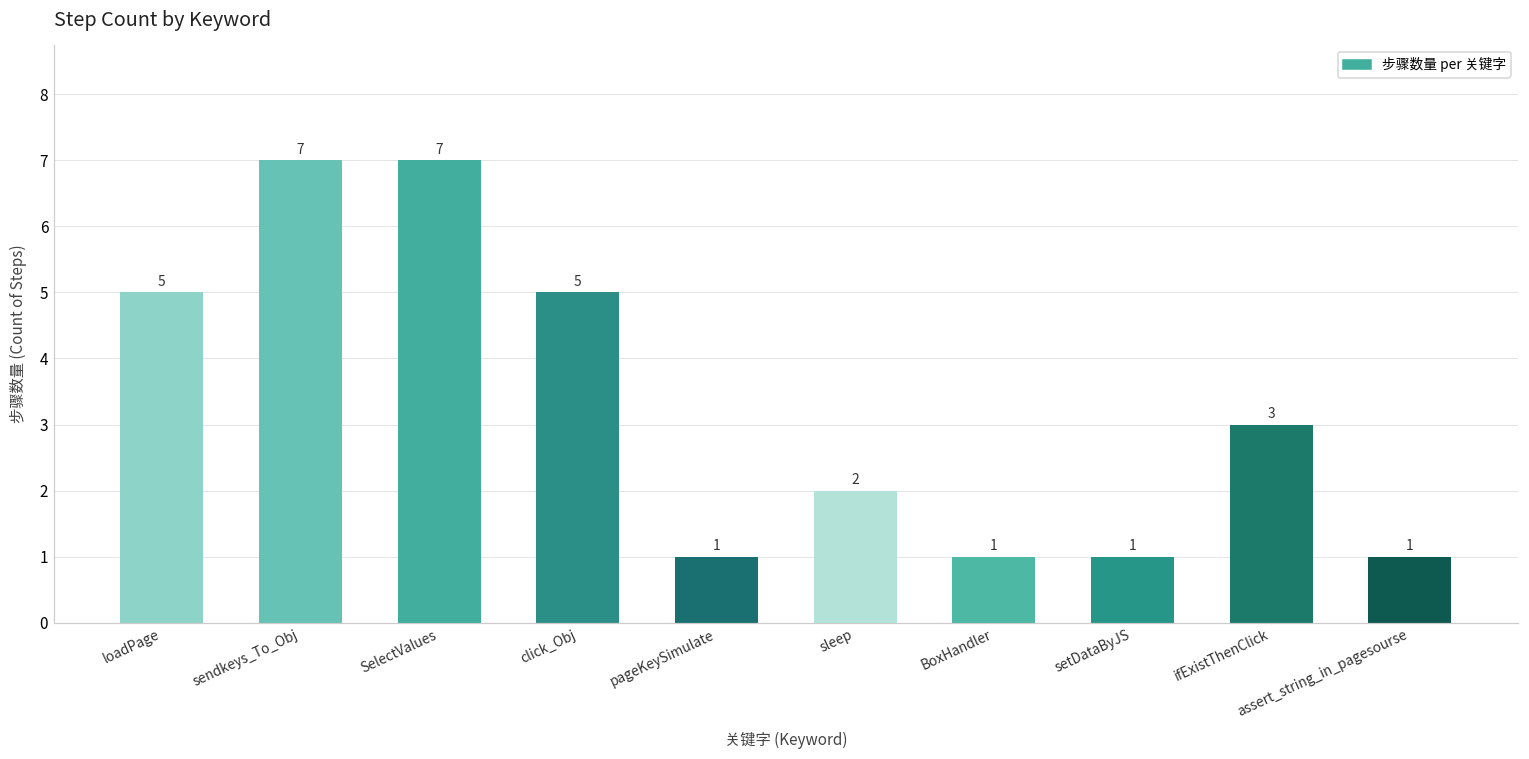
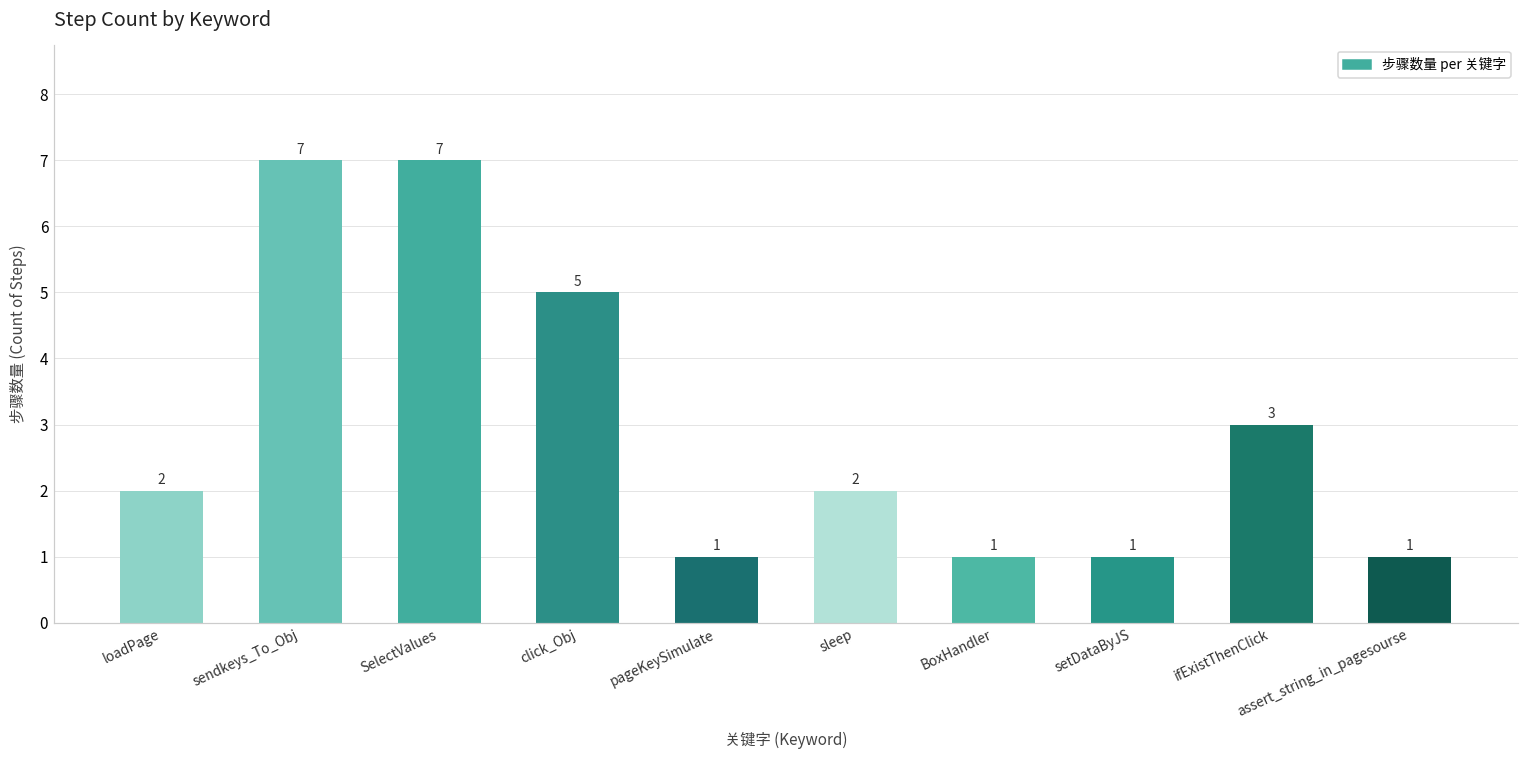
  {
-   "loadPage": 5,
+   "loadPage": 2,
    "sendkeys_To_Obj": 7,
    "SelectValues": 7,
    "click_Obj": 5,
    "pageKeySimulate": 1,
    "sleep": 2,
    "BoxHandler": 1,
    "setDataByJS": 1,
    "ifExistThenClick": 3,
    "assert_string_in_pagesourse": 1
  }
